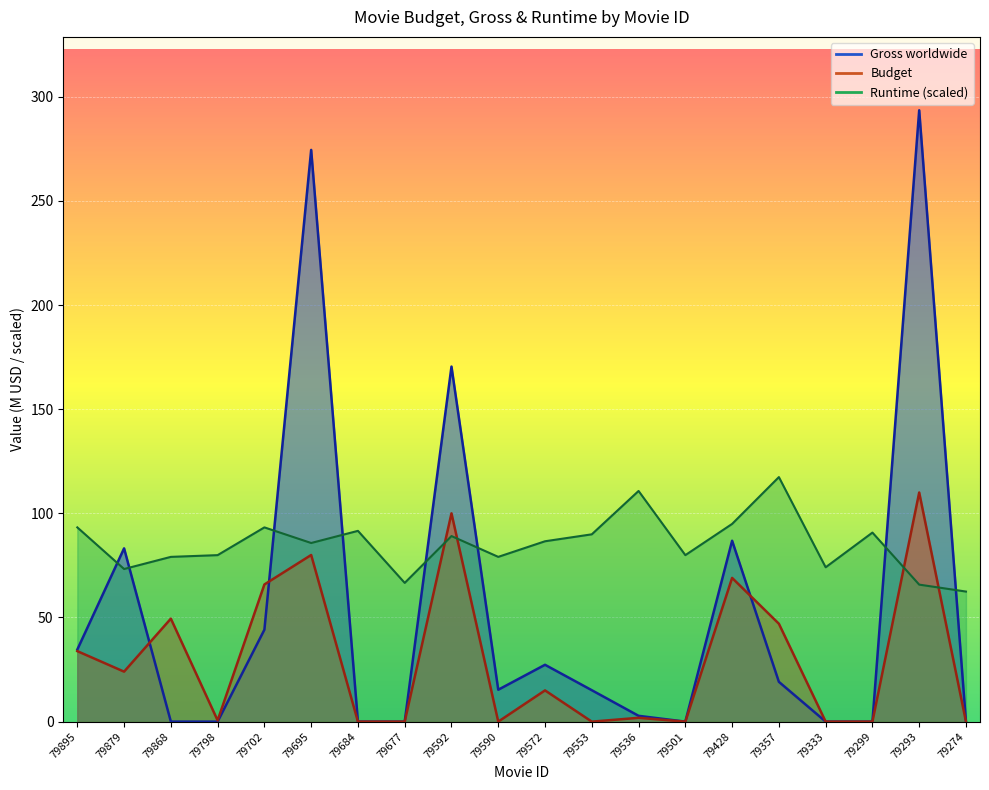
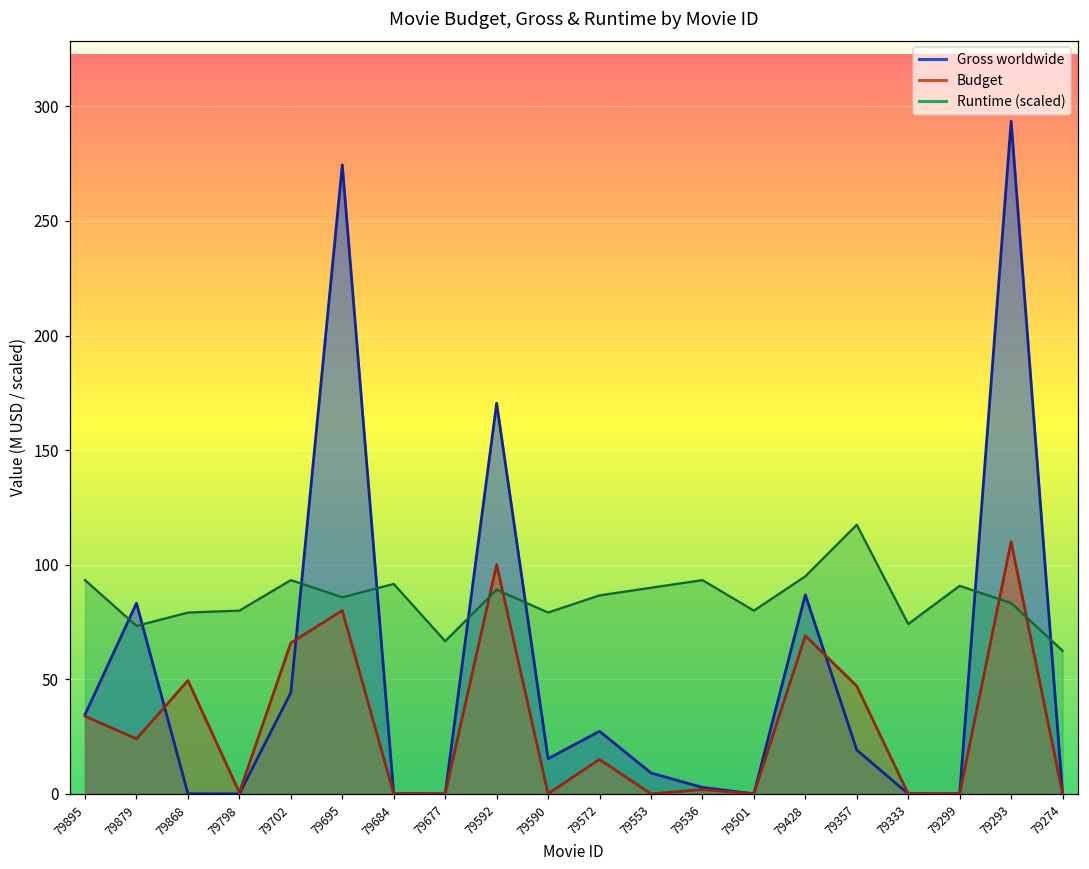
  {
    "Gross worldwide": {
      "79879": 83,
      "79868": 0,
      "79702": 44,
      "79695": 274,
      "79592": 170,
      "79590": 15,
      "79572": 27,
-     "79553": 15,
+     "79553": 9,
      "79428": 87,
      "79357": 19,
      "79293": 294
    },
    "Budget": {
      "79879": 24,
      "79868": 49,
      "79702": 66,
      "79695": 80,
      "79592": 100,
      "79590": 0,
      "79572": 15,
      "79553": 0,
      "79428": 69,
      "79357": 47,
      "79293": 110
    },
    "Runtime (scaled)": {
      "79895": 93,
      "79879": 73,
      "79868": 79,
      "79798": 80,
      "79702": 93,
      "79695": 86,
      "79684": 92,
      "79677": 67,
      "79592": 89,
      "79590": 79,
      "79572": 87,
      "79553": 90,
-     "79536": 111,
+     "79536": 93,
      "79501": 80,
      "79428": 95,
      "79357": 117,
      "79333": 74,
      "79299": 91,
-     "79293": 66,
+     "79293": 83,
      "79274": 62
    }
  }
